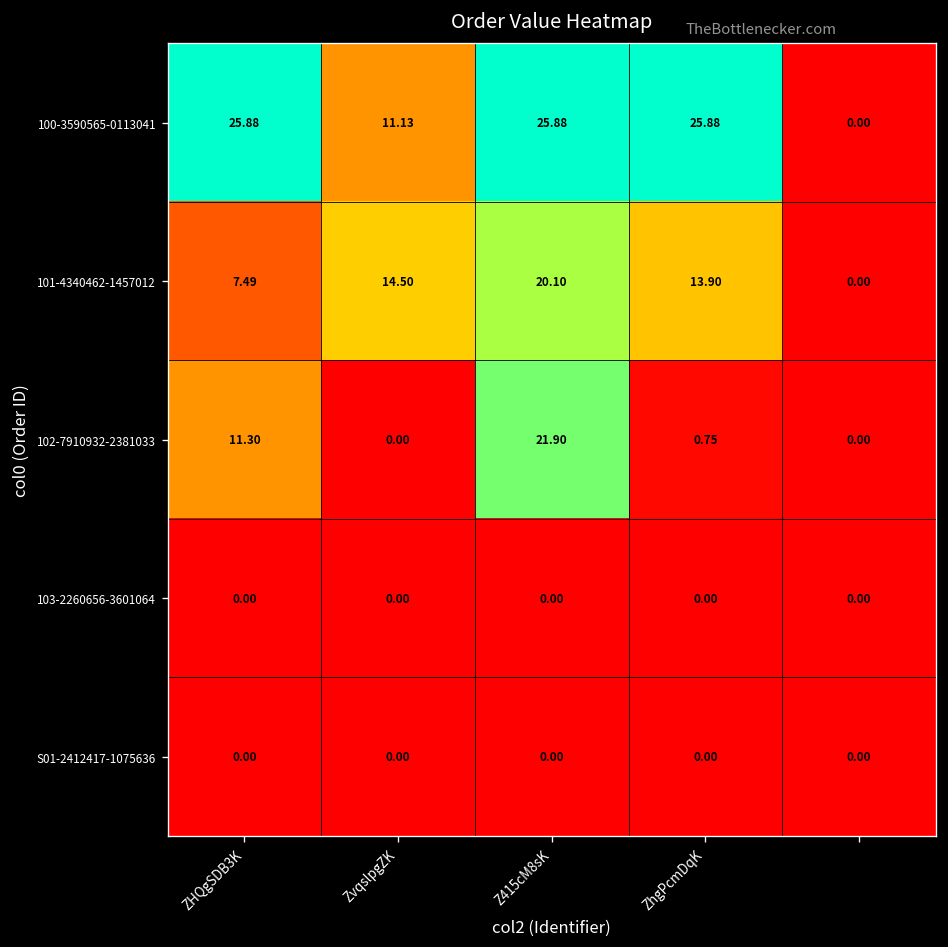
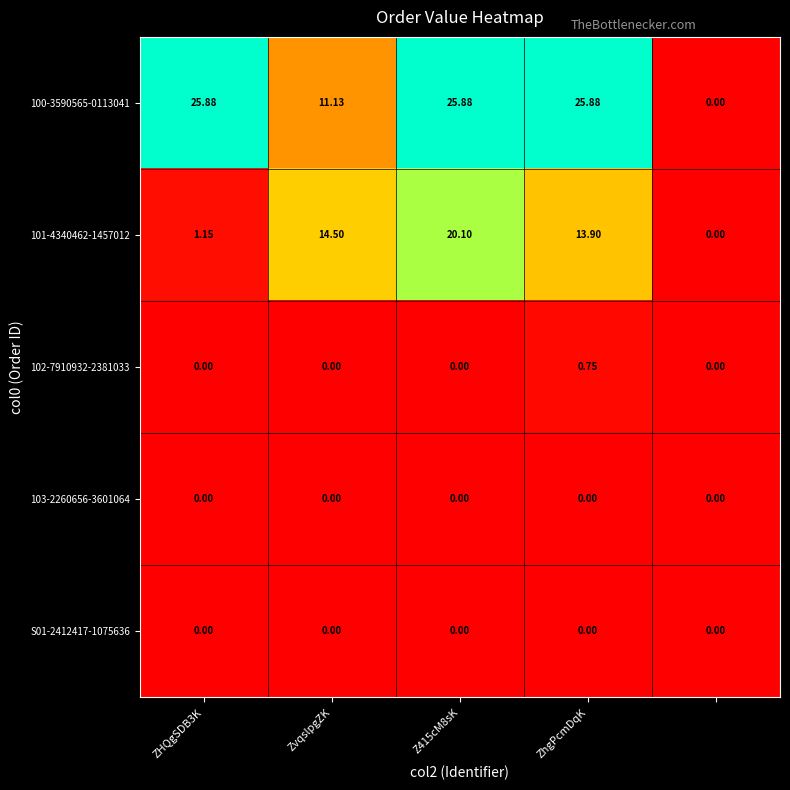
  {
    "100-3590565-0113041": {
      "ZHQgSDB3K": 25.88,
      "ZvqslpgZK": 11.13,
      "Z415cM8sK": 25.88,
      "ZhgPcmDqK": 25.88
    },
    "101-4340462-1457012": {
-     "ZHQgSDB3K": 7.49,
+     "ZHQgSDB3K": 1.15,
      "ZvqslpgZK": 14.50,
      "Z415cM8sK": 20.10,
      "ZhgPcmDqK": 13.90
    },
    "102-7910932-2381033": {
-     "ZHQgSDB3K": 11.30,
+     "ZHQgSDB3K": 0.00,
      "ZvqslpgZK": 0.00,
-     "Z415cM8sK": 21.90,
+     "Z415cM8sK": 0.00,
      "ZhgPcmDqK": 0.75
    },
    "103-2260656-3601064": {
      "ZHQgSDB3K": 0.00,
      "ZvqslpgZK": 0.00,
      "Z415cM8sK": 0.00,
      "ZhgPcmDqK": 0.00
    },
    "S01-2412417-1075636": {
      "ZHQgSDB3K": 0.00,
      "ZvqslpgZK": 0.00,
      "Z415cM8sK": 0.00,
      "ZhgPcmDqK": 0.00
    }
  }
